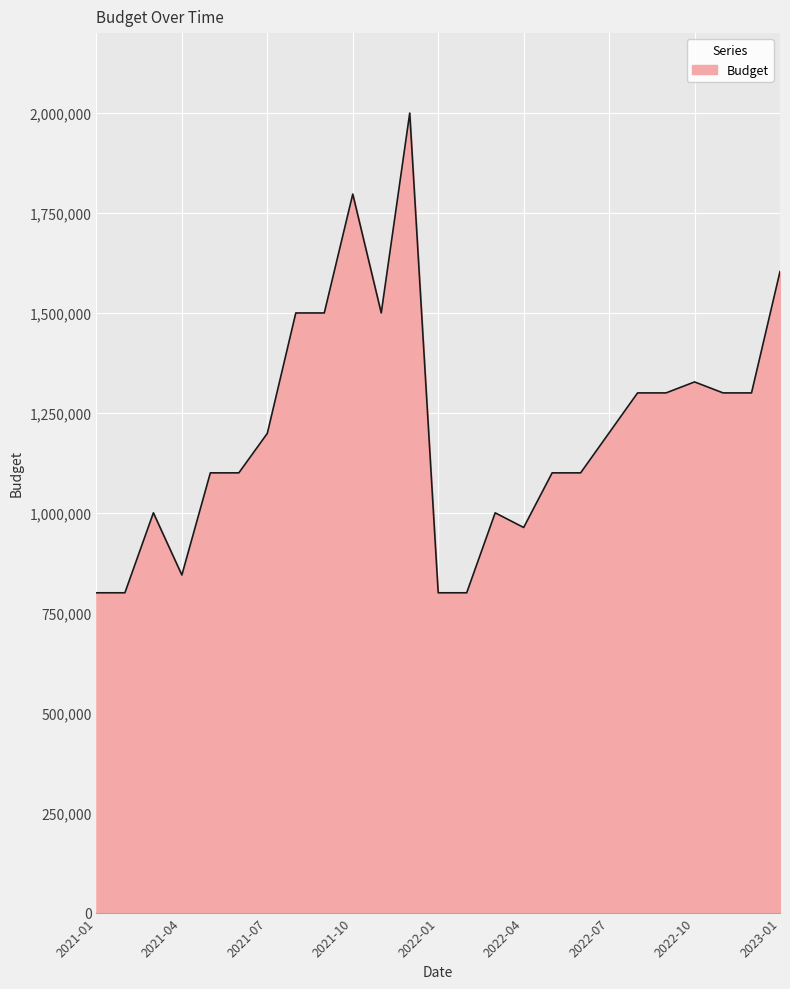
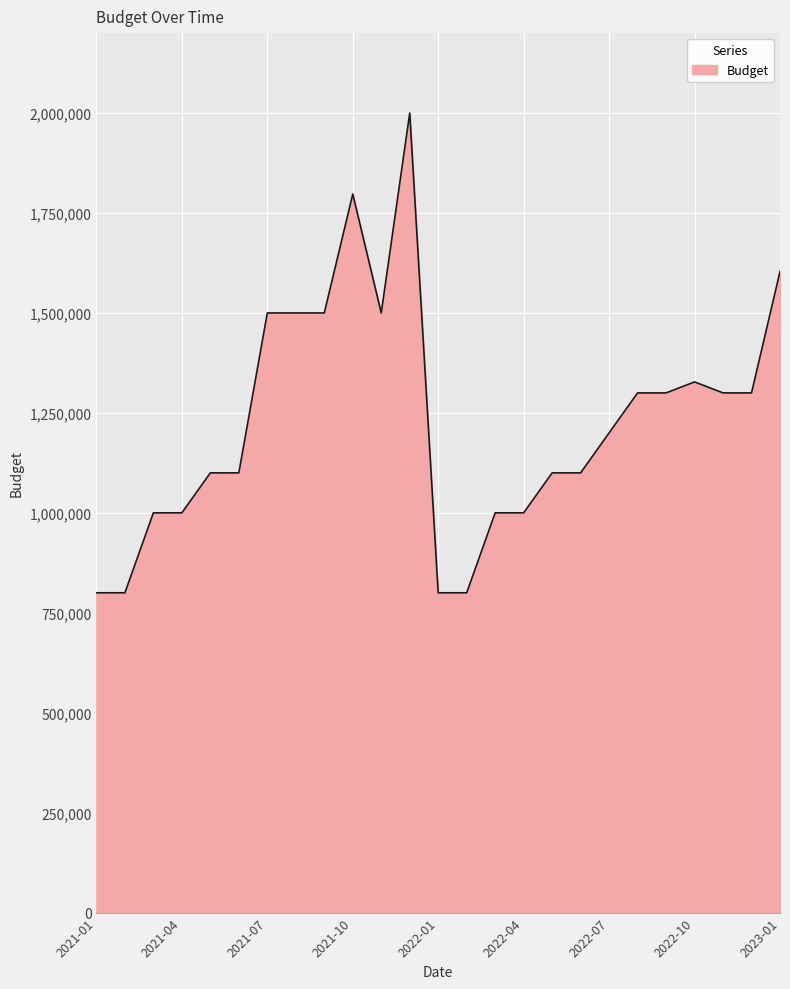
  {
    "2021-01": "800,000",
-   "2021-04": "840,000",
-   "2021-07": "1,200,000",
+   "2021-04": "1,000,000",
+   "2021-07": "1,500,000",
    "2021-10": "1,800,000",
    "2022-01": "800,000",
-   "2022-04": "960,000",
+   "2022-04": "1,000,000",
    "2022-07": "1,200,000",
    "2022-10": "1,330,000",
    "2023-01": "1,600,000"
  }
